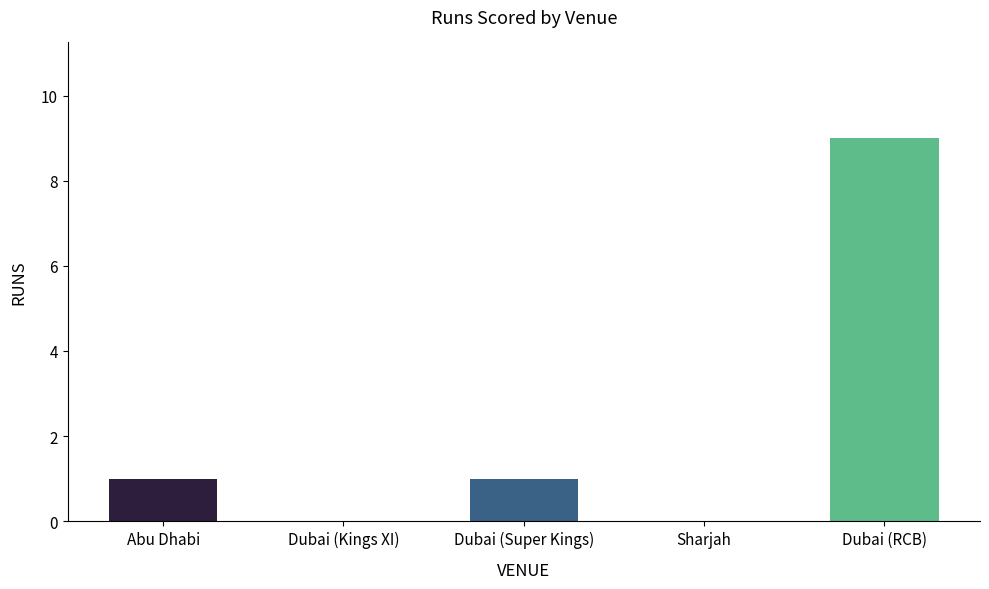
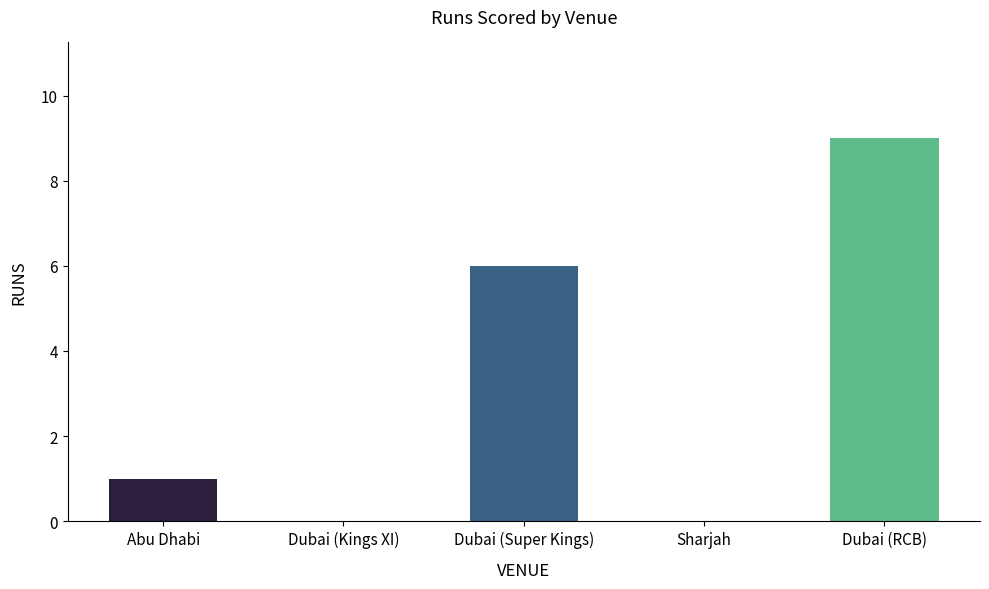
  {
    "Abu Dhabi": 1,
    "Dubai (Kings XI)": 0,
-   "Dubai (Super Kings)": 1,
+   "Dubai (Super Kings)": 6,
    "Sharjah": 0,
    "Dubai (RCB)": 9
  }
